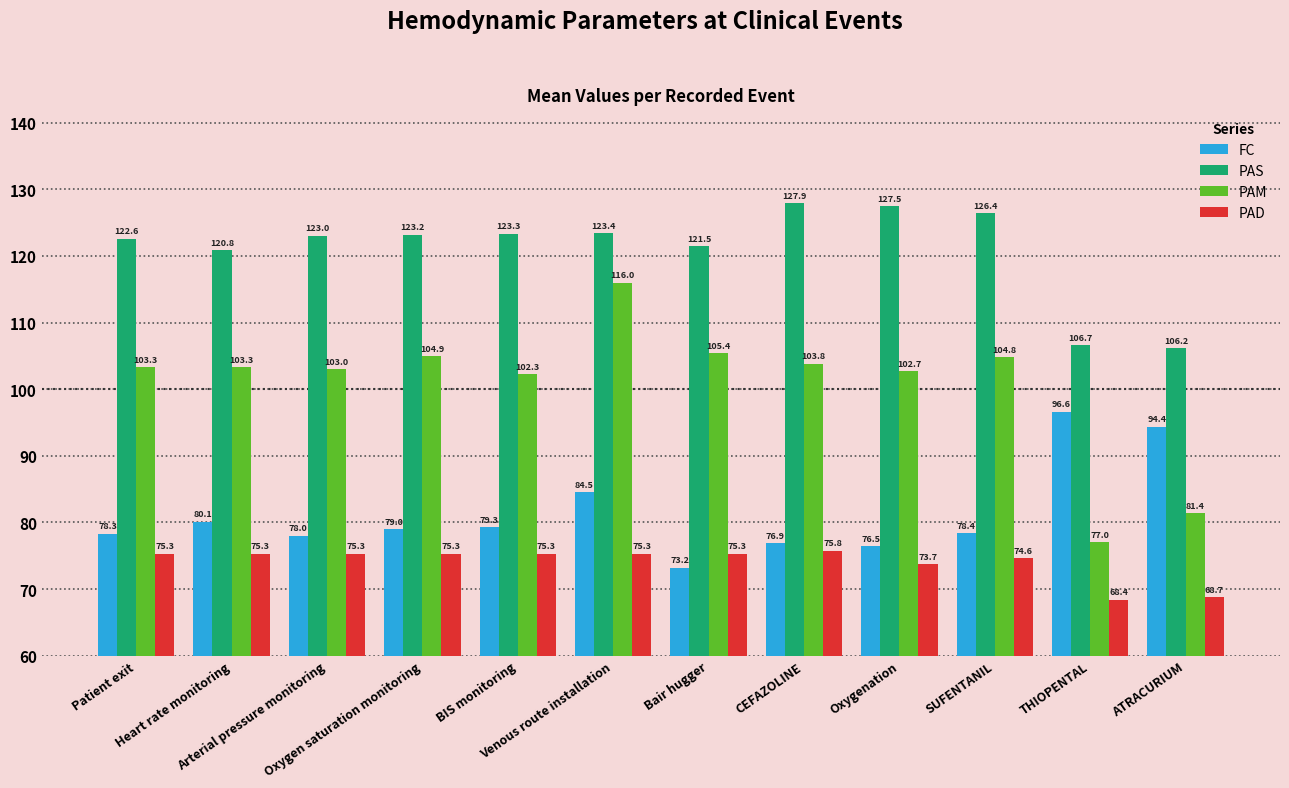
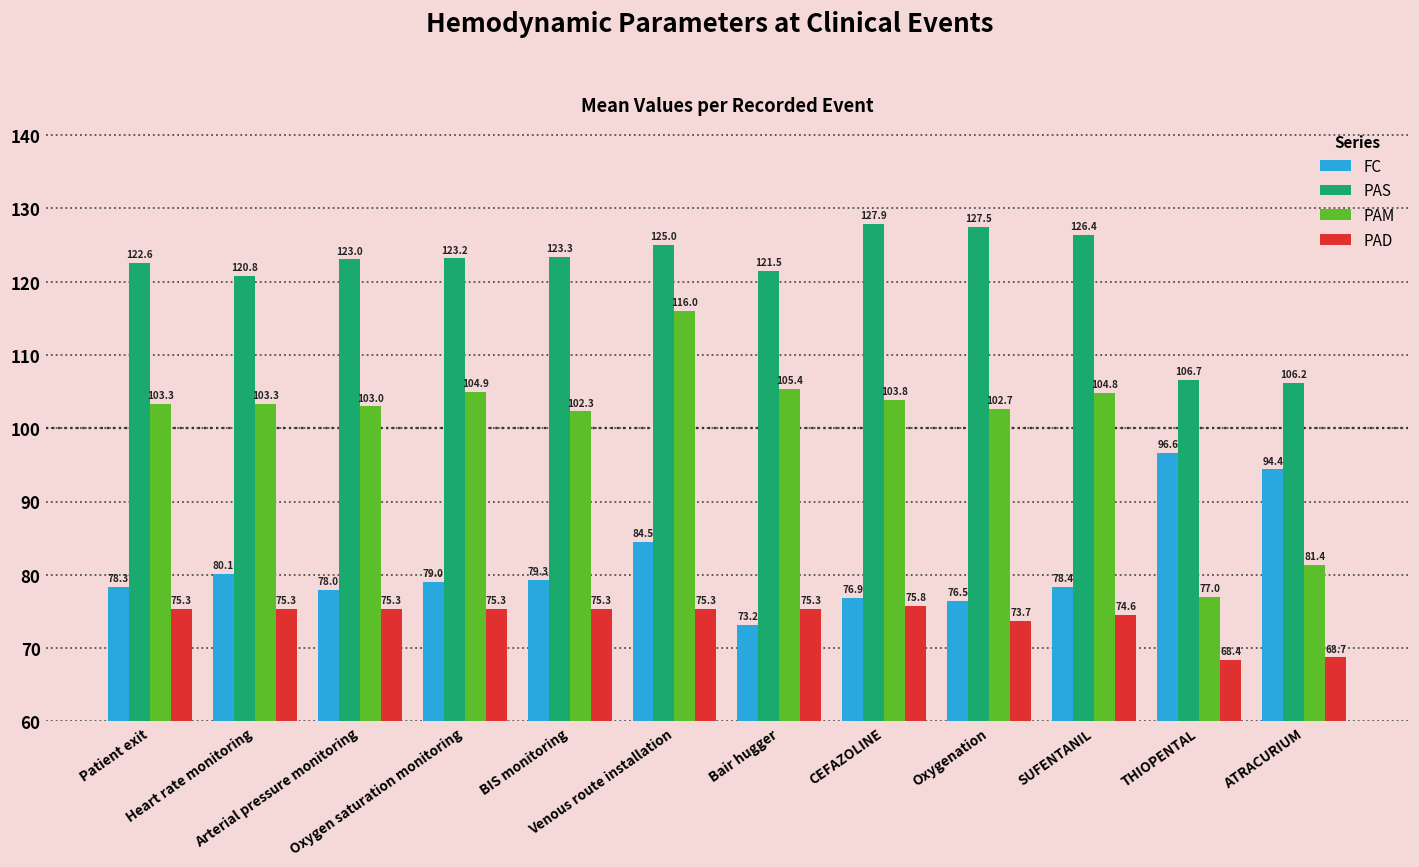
  {
    "FC": {
      "Patient exit": 78.3,
      "Heart rate monitoring": 80.1,
      "Arterial pressure monitoring": 78.0,
      "Oxygen saturation monitoring": 79.0,
      "BIS monitoring": 79.3,
      "Venous route installation": 84.5,
      "Bair hugger": 73.2,
      "CEFAZOLINE": 76.9,
      "Oxygenation": 76.5,
      "SUFENTANIL": 78.4,
      "THIOPENTAL": 96.6,
      "ATRACURIUM": 94.4
    },
    "PAS": {
      "Patient exit": 122.6,
      "Heart rate monitoring": 120.8,
      "Arterial pressure monitoring": 123.0,
      "Oxygen saturation monitoring": 123.2,
      "BIS monitoring": 123.3,
-     "Venous route installation": 123.4,
+     "Venous route installation": 125.0,
      "Bair hugger": 121.5,
      "CEFAZOLINE": 127.9,
      "Oxygenation": 127.5,
      "SUFENTANIL": 126.4,
      "THIOPENTAL": 106.7,
      "ATRACURIUM": 106.2
    },
    "PAM": {
      "Patient exit": 103.3,
      "Heart rate monitoring": 103.3,
      "Arterial pressure monitoring": 103.0,
      "Oxygen saturation monitoring": 104.9,
      "BIS monitoring": 102.3,
      "Venous route installation": 116.0,
      "Bair hugger": 105.4,
      "CEFAZOLINE": 103.8,
      "Oxygenation": 102.7,
      "SUFENTANIL": 104.8,
      "THIOPENTAL": 77.0,
      "ATRACURIUM": 81.4
    },
    "PAD": {
      "Patient exit": 75.3,
      "Heart rate monitoring": 75.3,
      "Arterial pressure monitoring": 75.3,
      "Oxygen saturation monitoring": 75.3,
      "BIS monitoring": 75.3,
      "Venous route installation": 75.3,
      "Bair hugger": 75.3,
      "CEFAZOLINE": 75.8,
      "Oxygenation": 73.7,
      "SUFENTANIL": 74.6,
      "THIOPENTAL": 68.4,
      "ATRACURIUM": 68.7
    }
  }
